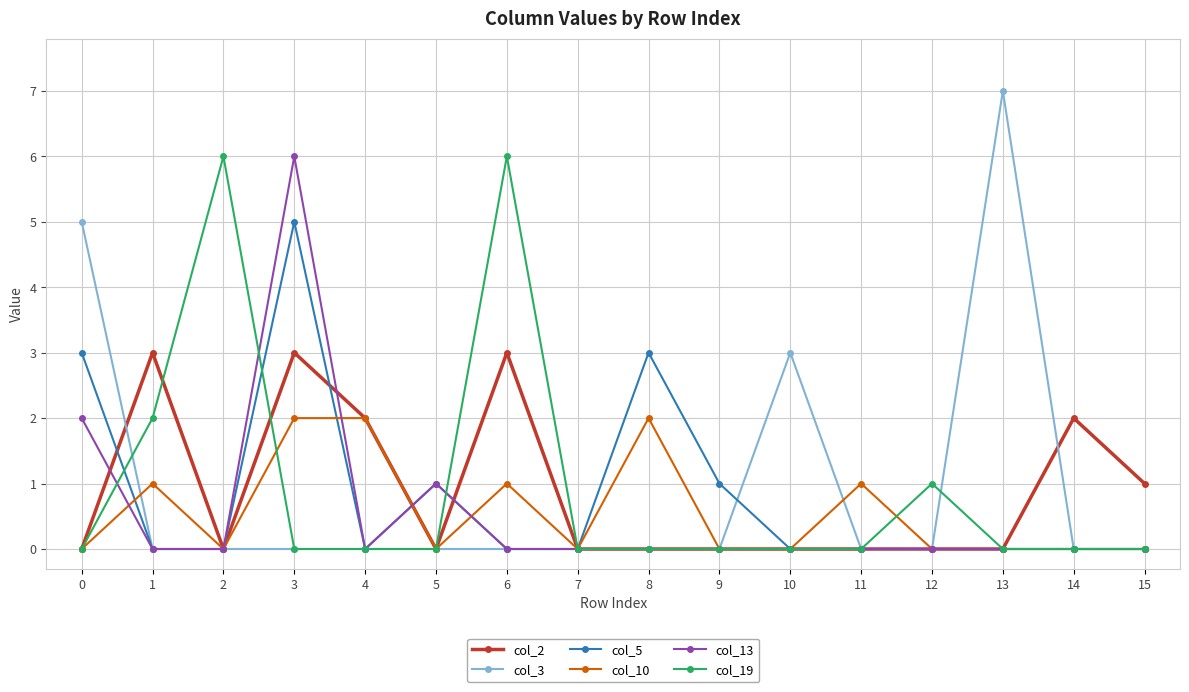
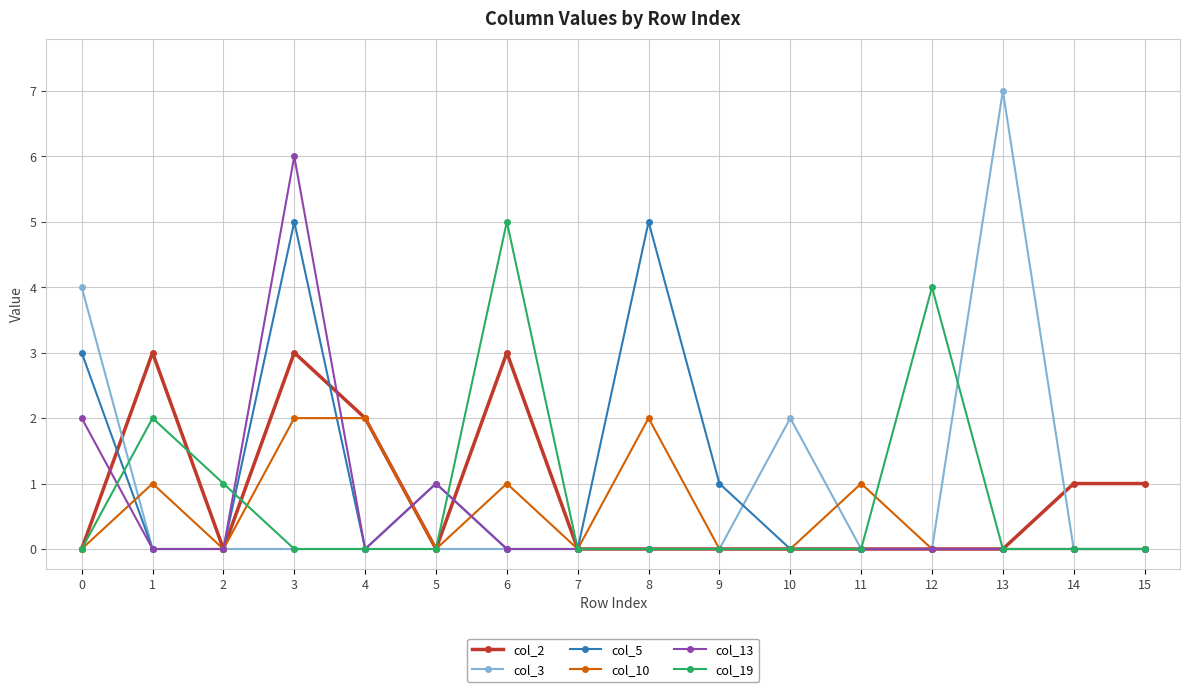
  {
    "col_2": {
      "1": 3,
      "3": 3,
      "6": 3,
-     "14": 2,
+     "14": 1,
      "15": 1
    },
    "col_3": {
-     "0": 5,
-     "10": 3,
+     "0": 4,
+     "10": 2,
      "13": 7
    },
    "col_5": {
      "0": 3,
      "3": 5,
-     "8": 3,
+     "8": 5,
      "9": 1
    },
    "col_10": {
      "1": 1,
      "3": 2,
      "6": 1,
      "8": 2,
      "11": 1
    },
    "col_13": {
      "0": 2,
      "3": 6
    },
    "col_19": {
      "1": 2,
-     "2": 6,
-     "6": 6,
-     "12": 1
+     "2": 1,
+     "6": 5,
+     "12": 4
    }
  }
